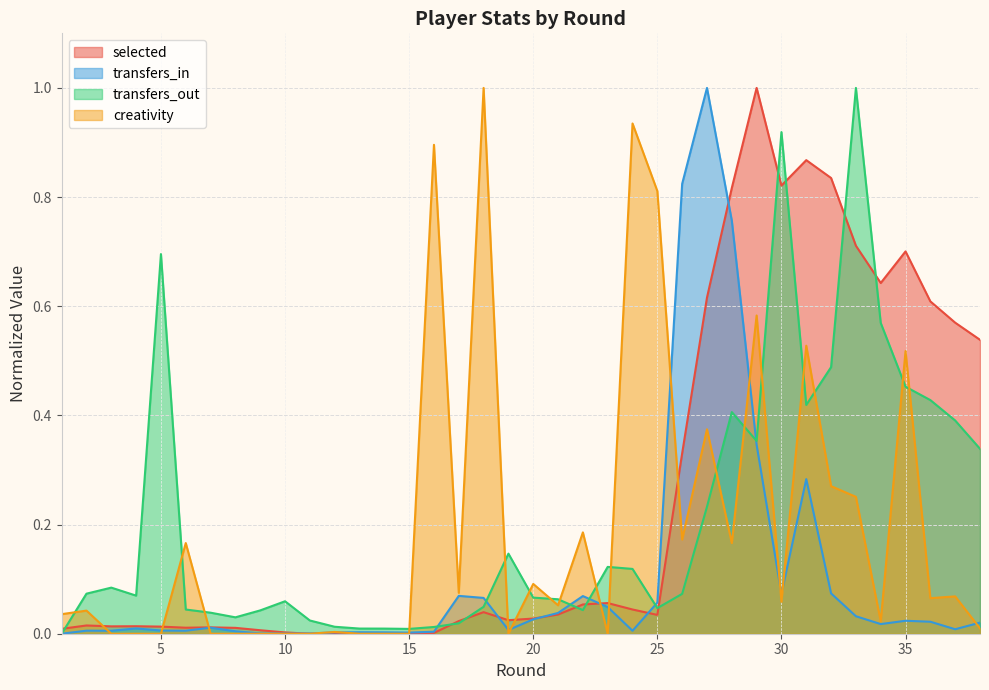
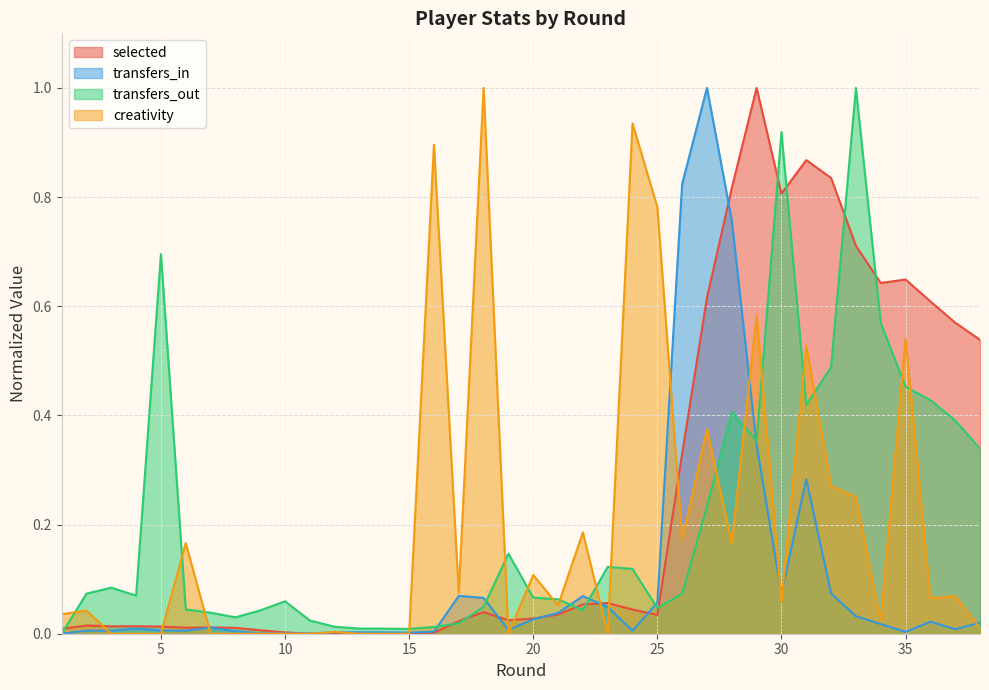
  {
    "selected": {
      "5": 0.01,
      "25": 0.03,
-     "30": 0.82,
-     "35": 0.70
+     "30": 0.81,
+     "35": 0.65
    },
    "transfers_in": {
      "5": 0.01,
      "25": 0.06,
      "30": 0.07,
-     "35": 0.02
+     "35": 0.00
    },
    "transfers_out": {
      "5": 0.70,
      "10": 0.06,
      "15": 0.01,
      "20": 0.07,
      "25": 0.05,
      "30": 0.92,
      "35": 0.45
    },
    "creativity": {
      "5": 0.00,
-     "20": 0.09,
-     "25": 0.81,
+     "20": 0.11,
+     "25": 0.78,
      "30": 0.06,
-     "35": 0.52
+     "35": 0.54
    }
  }
